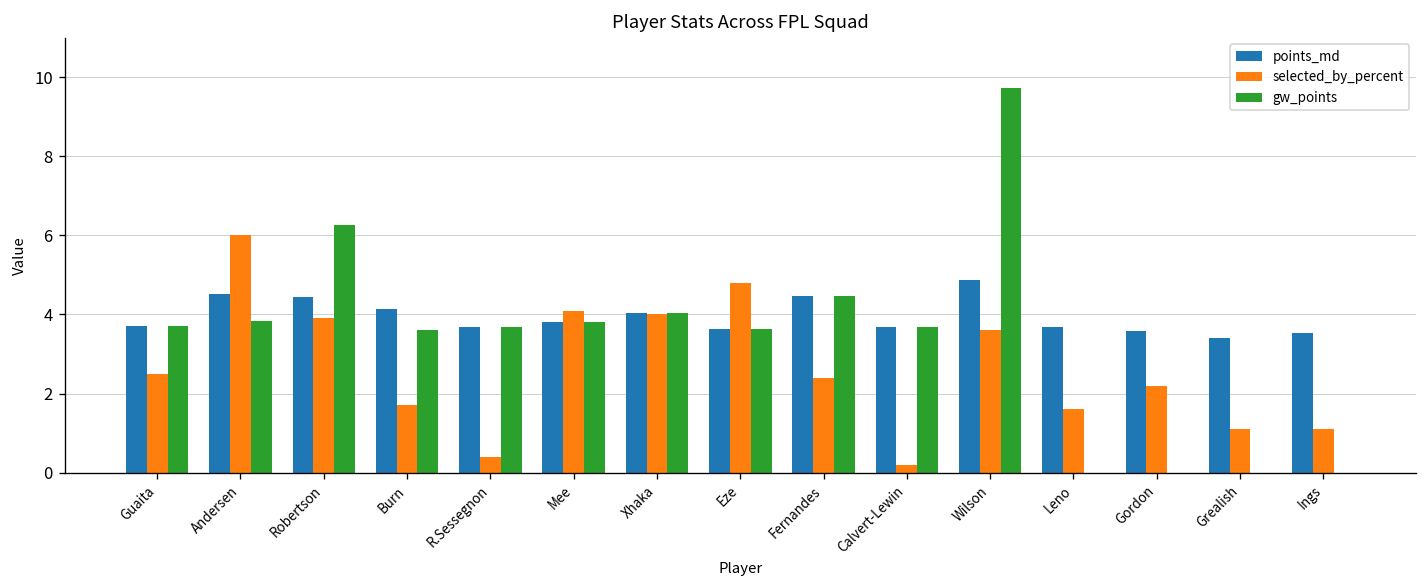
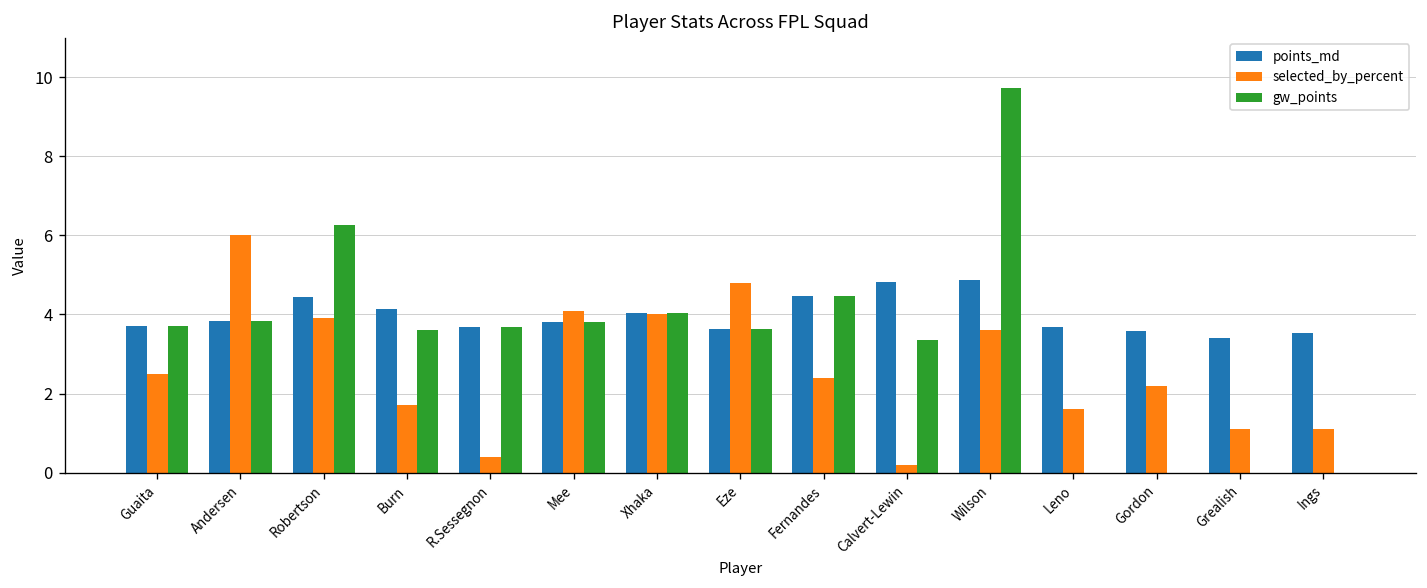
  {
    "points_md": {
      "Guaita": 3.7,
-     "Andersen": 4.5,
+     "Andersen": 3.8,
      "Robertson": 4.4,
      "Burn": 4.1,
      "R.Sessegnon": 3.7,
      "Mee": 3.8,
      "Xhaka": 4.0,
      "Eze": 3.6,
      "Fernandes": 4.5,
-     "Calvert-Lewin": 3.7,
+     "Calvert-Lewin": 4.8,
      "Wilson": 4.9,
      "Leno": 3.7,
      "Gordon": 3.6,
      "Grealish": 3.4,
      "Ings": 3.5
    },
    "selected_by_percent": {
      "Guaita": 2.5,
      "Andersen": 6.0,
      "Robertson": 3.9,
      "Burn": 1.7,
      "R.Sessegnon": 0.4,
      "Mee": 4.1,
      "Xhaka": 4.0,
      "Eze": 4.8,
      "Fernandes": 2.4,
      "Calvert-Lewin": 0.2,
      "Wilson": 3.6,
      "Leno": 1.6,
      "Gordon": 2.2,
      "Grealish": 1.1,
      "Ings": 1.1
    },
    "gw_points": {
      "Guaita": 3.7,
      "Andersen": 3.8,
      "Robertson": 6.3,
      "Burn": 3.6,
      "R.Sessegnon": 3.7,
      "Mee": 3.8,
      "Xhaka": 4.0,
      "Eze": 3.6,
      "Fernandes": 4.5,
-     "Calvert-Lewin": 3.7,
+     "Calvert-Lewin": 3.4,
      "Wilson": 9.7,
      "Leno": 0.0,
      "Gordon": 0.0,
      "Grealish": 0.0,
      "Ings": 0.0
    }
  }
